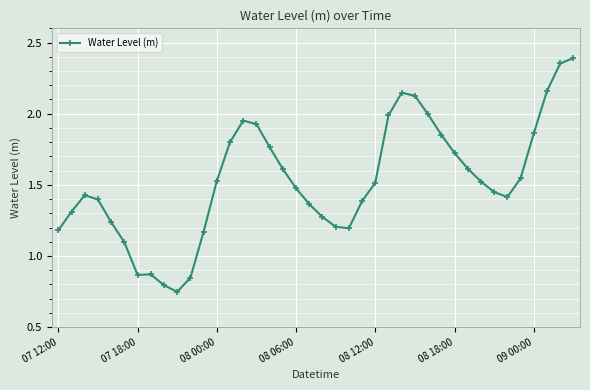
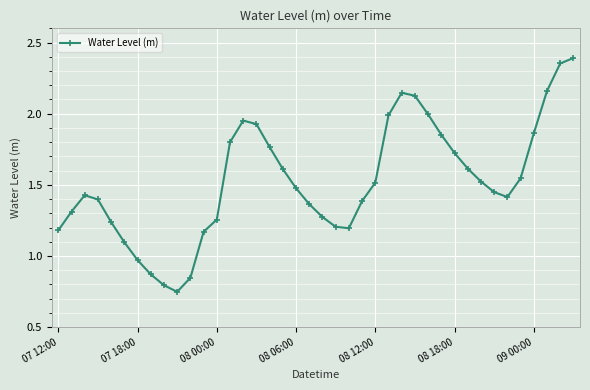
  {
    "07 12:00": 1.18,
-   "07 18:00": 0.87,
-   "08 00:00": 1.53,
+   "07 18:00": 0.97,
+   "08 00:00": 1.26,
    "08 06:00": 1.48,
    "08 12:00": 1.52,
    "08 18:00": 1.72,
    "09 00:00": 1.86
  }
